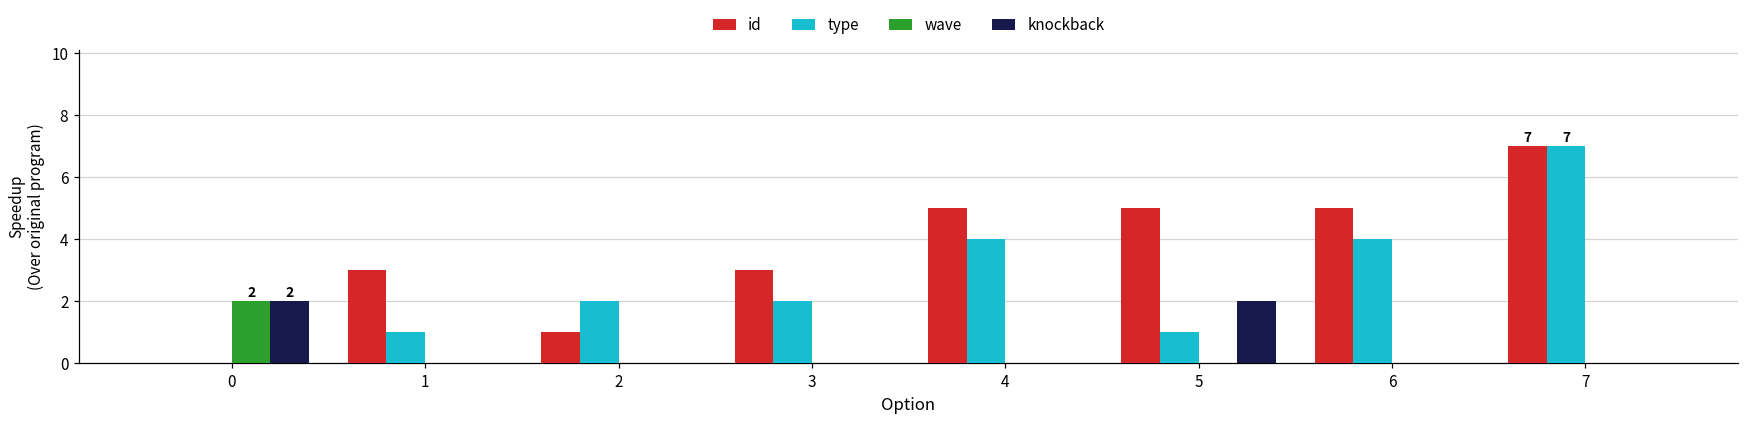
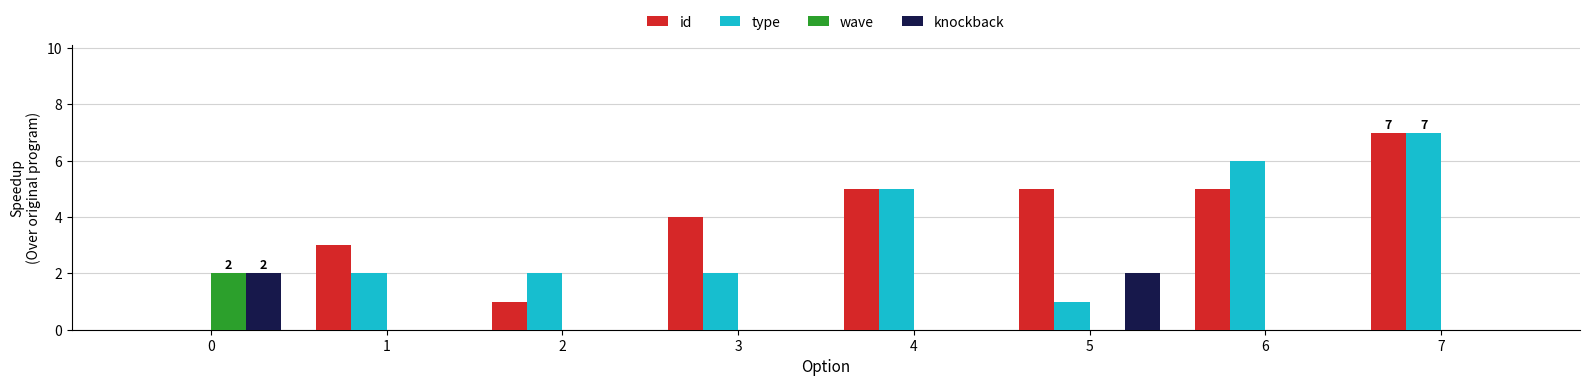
  {
    "id": {
      "0": 0,
      "1": 3,
      "2": 1,
-     "3": 3,
+     "3": 4,
      "4": 5,
      "5": 5,
      "6": 5
    },
    "type": {
      "0": 0,
-     "1": 1,
+     "1": 2,
      "2": 2,
      "3": 2,
-     "4": 4,
+     "4": 5,
      "5": 1,
-     "6": 4
+     "6": 6
    },
    "wave": {
      "0": 2
    },
    "knockback": {
      "0": 2
    }
  }
